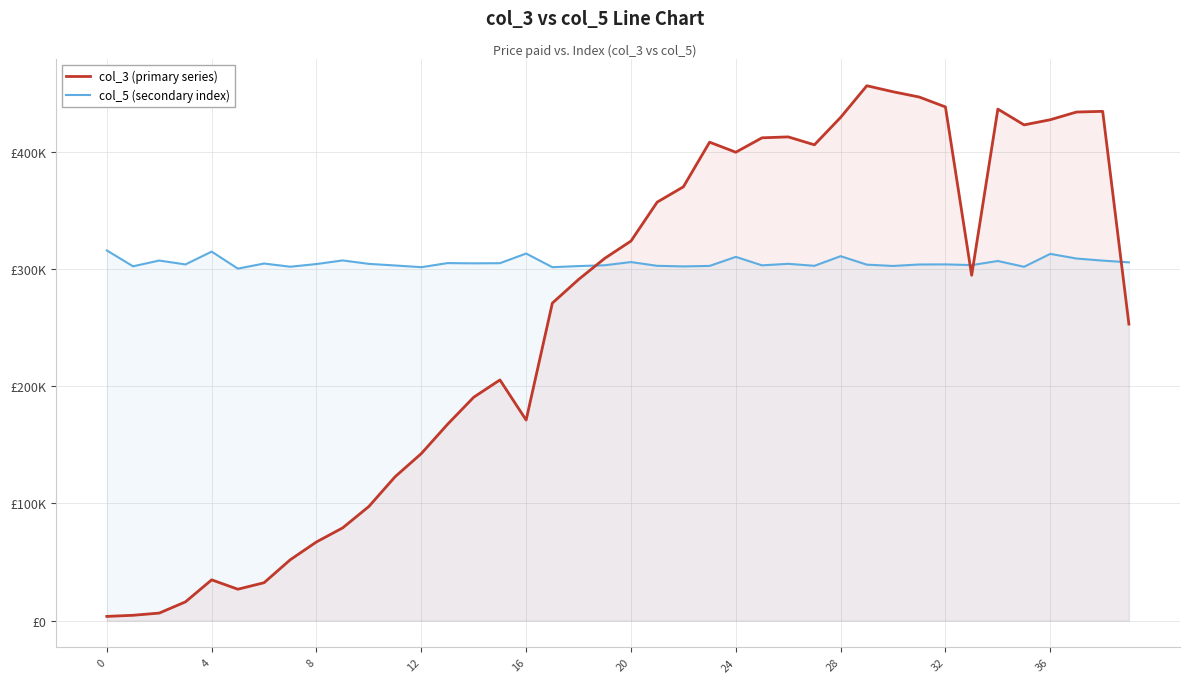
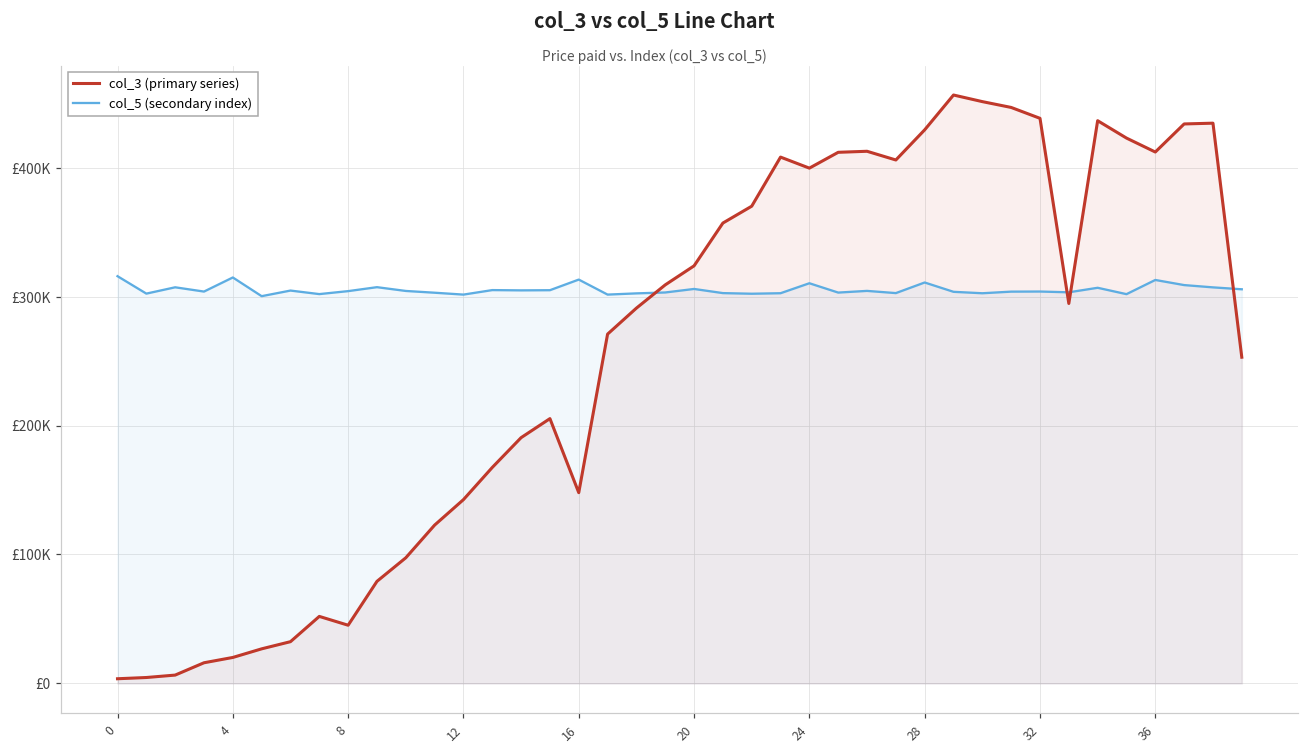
  {
    "col_3 (primary series)": {
      "0": "£4000",
-     "4": "£35000",
-     "8": "£67000",
+     "4": "£20000",
+     "8": "£45000",
      "12": "£143000",
-     "16": "£171000",
+     "16": "£148000",
      "20": "£324000",
      "24": "£400000",
      "28": "£429000",
      "32": "£438000",
-     "36": "£427000"
+     "36": "£412000"
    },
    "col_5 (secondary index)": {
      "0": "£316000",
      "4": "£315000",
      "8": "£304000",
      "12": "£302000",
      "16": "£313000",
      "20": "£306000",
      "24": "£310000",
      "28": "£311000",
      "32": "£304000",
      "36": "£313000"
    }
  }
